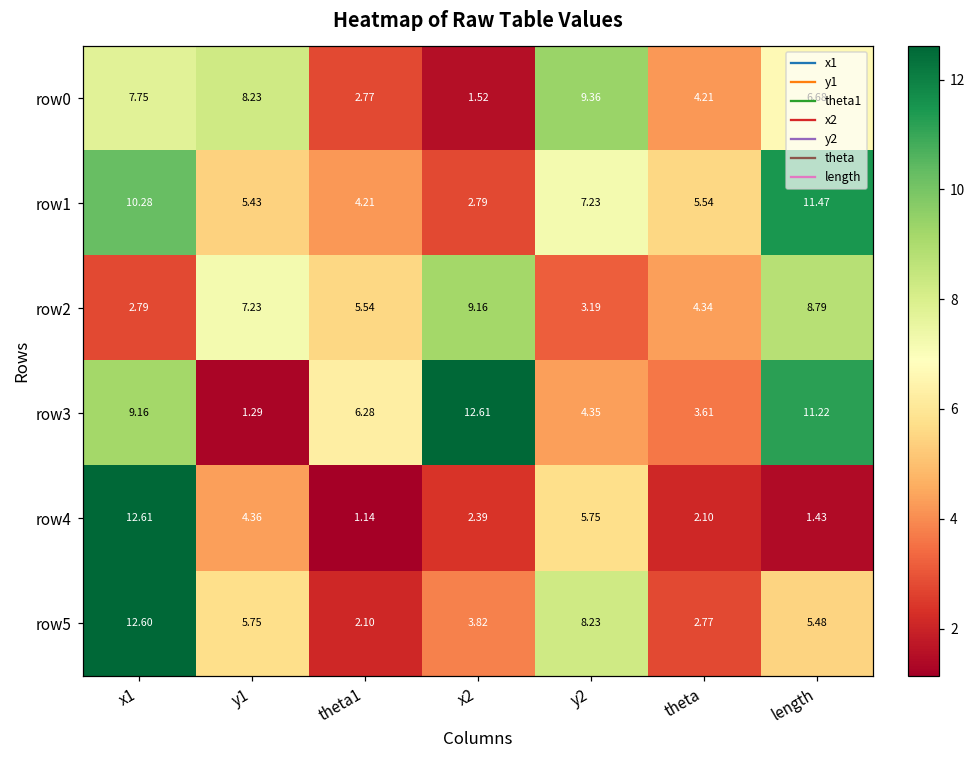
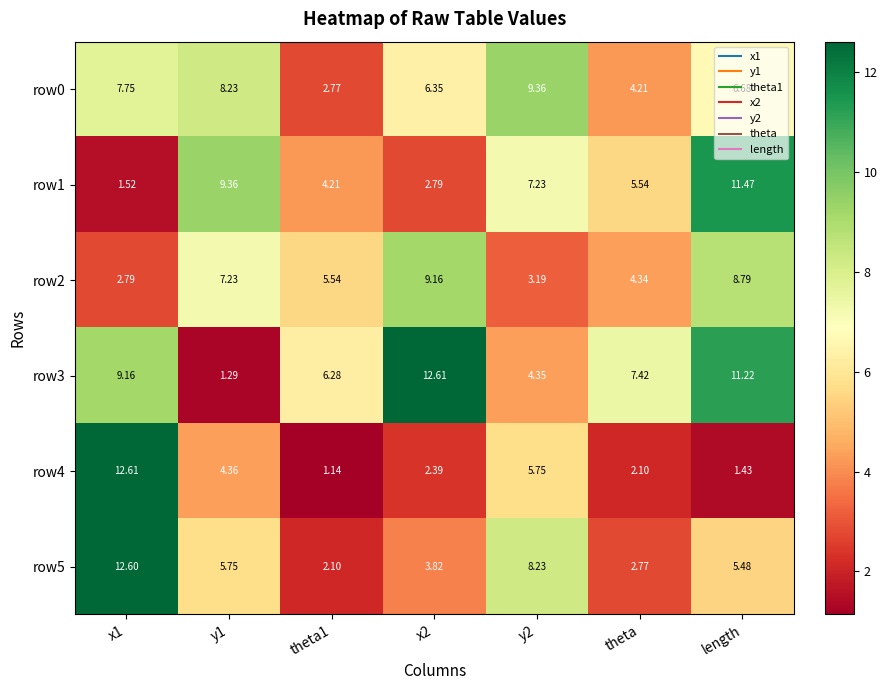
  {
    "row0": {
      "x1": 7.75,
      "y1": 8.23,
      "theta1": 2.77,
-     "x2": 1.52,
+     "x2": 6.35,
      "y2": 9.36,
      "theta": 4.21
    },
    "row1": {
-     "x1": 10.28,
-     "y1": 5.43,
+     "x1": 1.52,
+     "y1": 9.36,
      "theta1": 4.21,
      "x2": 2.79,
      "y2": 7.23,
      "theta": 5.54,
      "length": 11.47
    },
    "row2": {
      "x1": 2.79,
      "y1": 7.23,
      "theta1": 5.54,
      "x2": 9.16,
      "y2": 3.19,
      "theta": 4.34,
      "length": 8.79
    },
    "row3": {
      "x1": 9.16,
      "y1": 1.29,
      "theta1": 6.28,
      "x2": 12.61,
      "y2": 4.35,
-     "theta": 3.61,
+     "theta": 7.42,
      "length": 11.22
    },
    "row4": {
      "x1": 12.61,
      "y1": 4.36,
      "theta1": 1.14,
      "x2": 2.39,
      "y2": 5.75,
      "theta": 2.10,
      "length": 1.43
    },
    "row5": {
      "x1": 12.60,
      "y1": 5.75,
      "theta1": 2.10,
      "x2": 3.82,
      "y2": 8.23,
      "theta": 2.77,
      "length": 5.48
    }
  }
